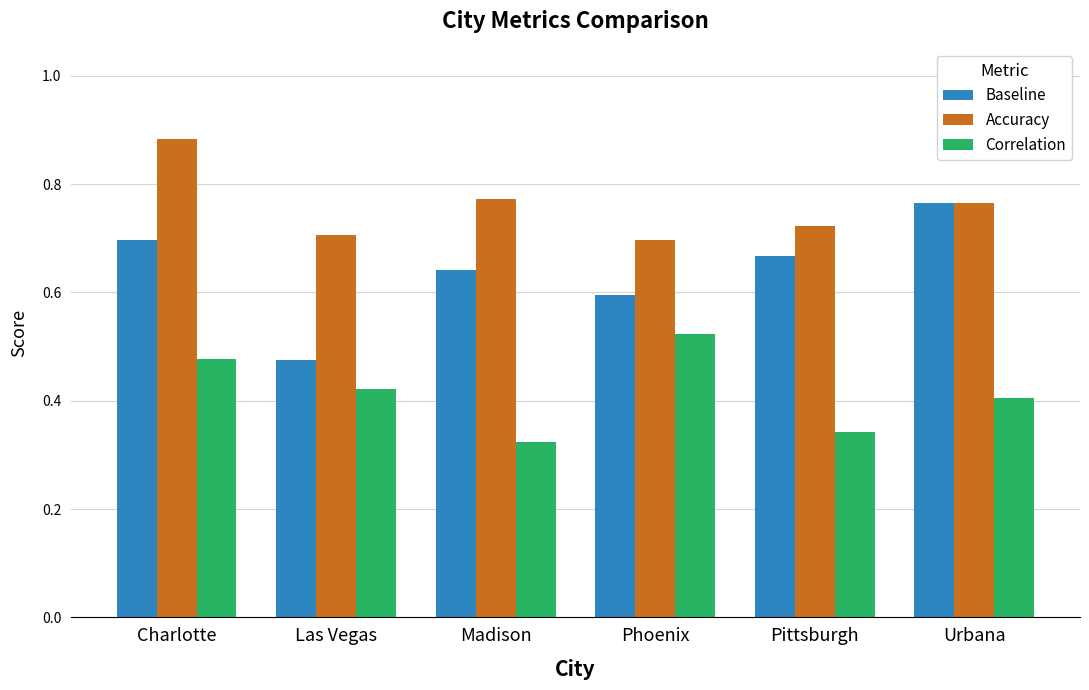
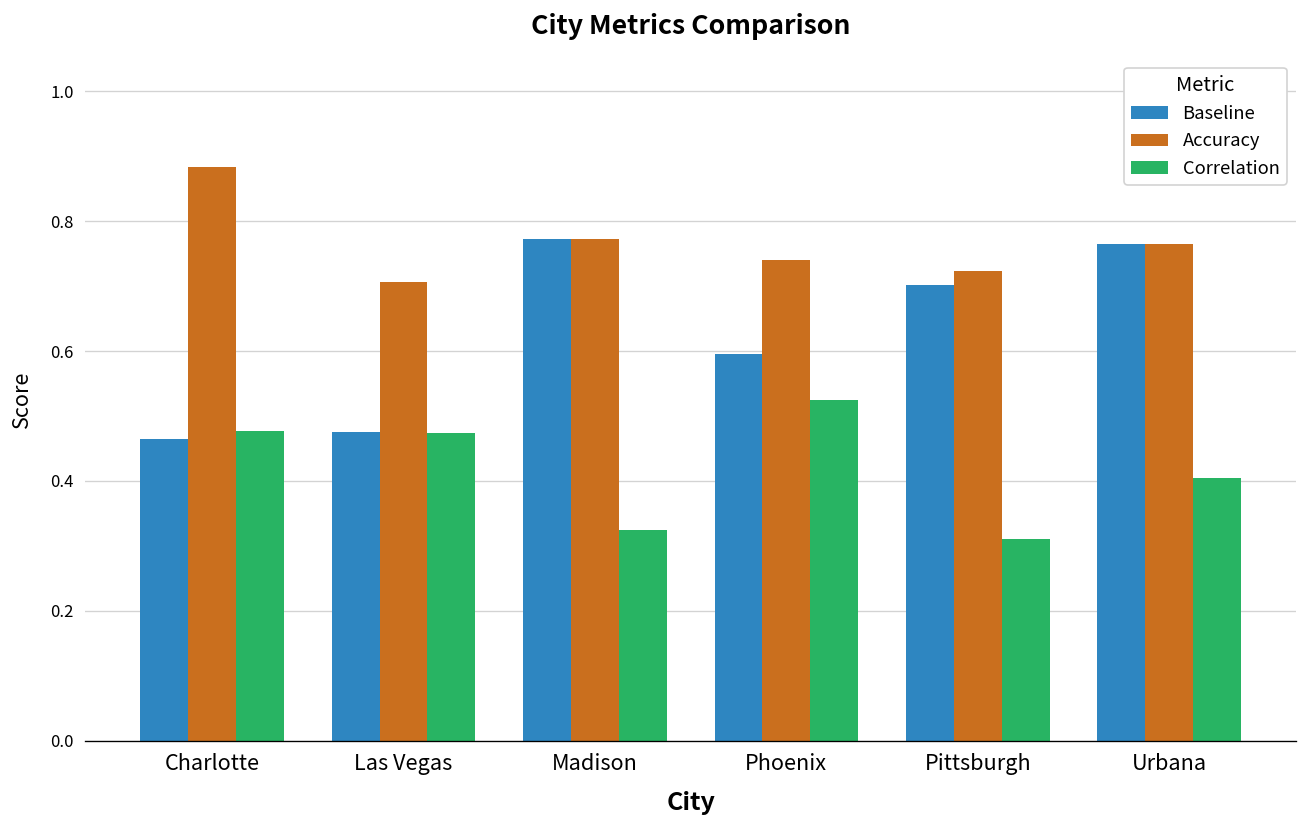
  {
    "Baseline": {
-     "Charlotte": 0.70,
+     "Charlotte": 0.46,
      "Las Vegas": 0.48,
-     "Madison": 0.64,
+     "Madison": 0.77,
      "Phoenix": 0.60,
-     "Pittsburgh": 0.67,
+     "Pittsburgh": 0.70,
      "Urbana": 0.76
    },
    "Accuracy": {
      "Charlotte": 0.88,
      "Las Vegas": 0.71,
      "Madison": 0.77,
-     "Phoenix": 0.70,
+     "Phoenix": 0.74,
      "Pittsburgh": 0.72,
      "Urbana": 0.76
    },
    "Correlation": {
      "Charlotte": 0.48,
-     "Las Vegas": 0.42,
+     "Las Vegas": 0.47,
      "Madison": 0.32,
      "Phoenix": 0.52,
-     "Pittsburgh": 0.34,
+     "Pittsburgh": 0.31,
      "Urbana": 0.40
    }
  }
